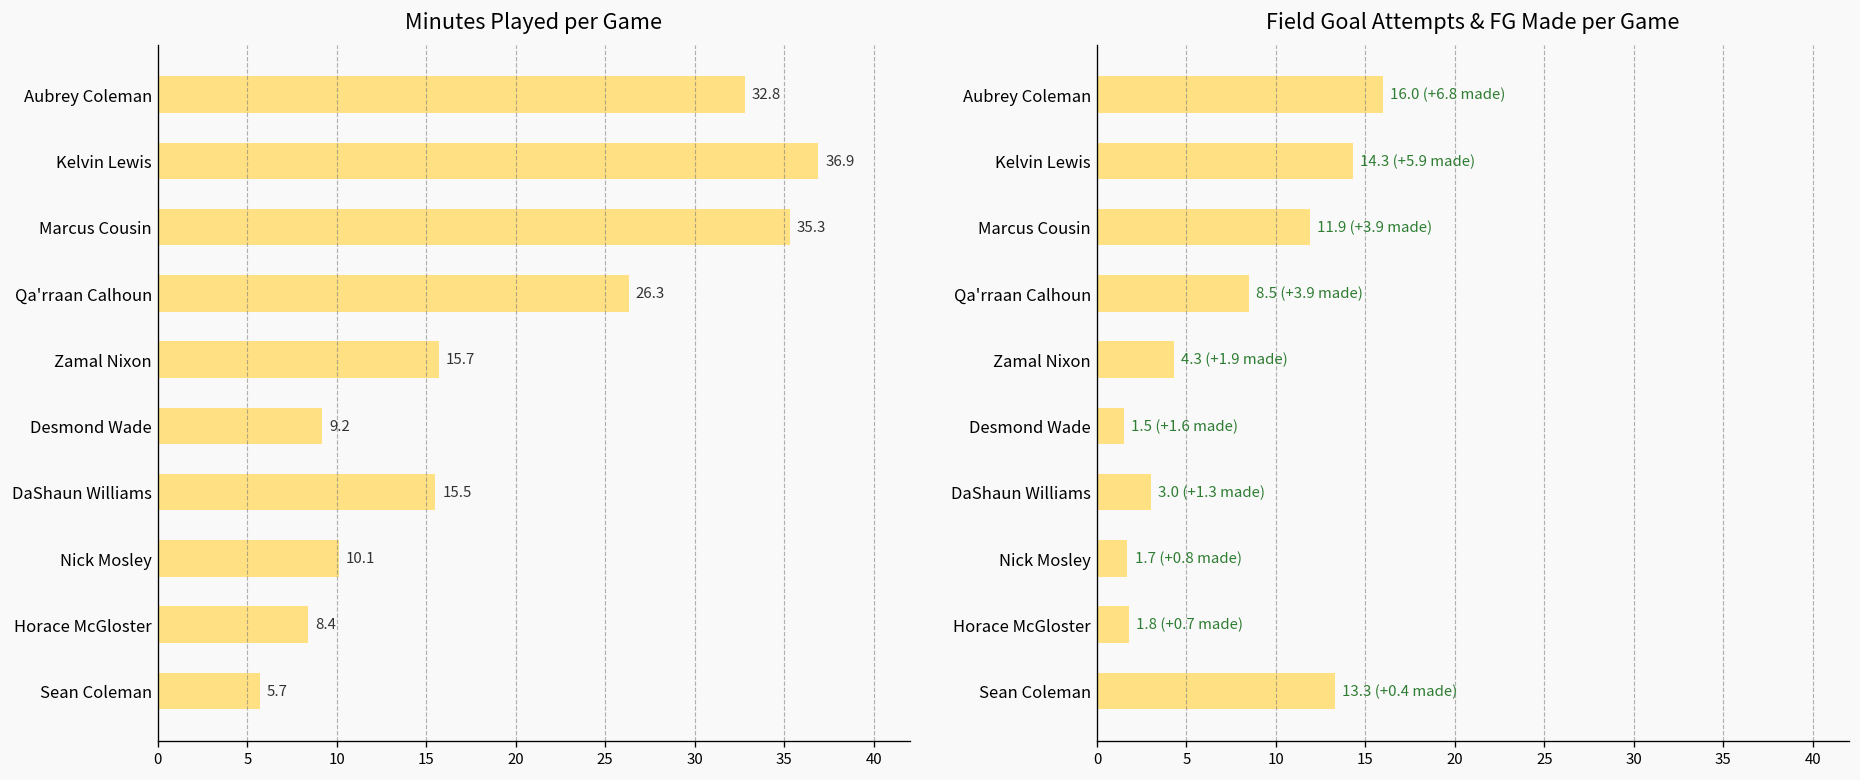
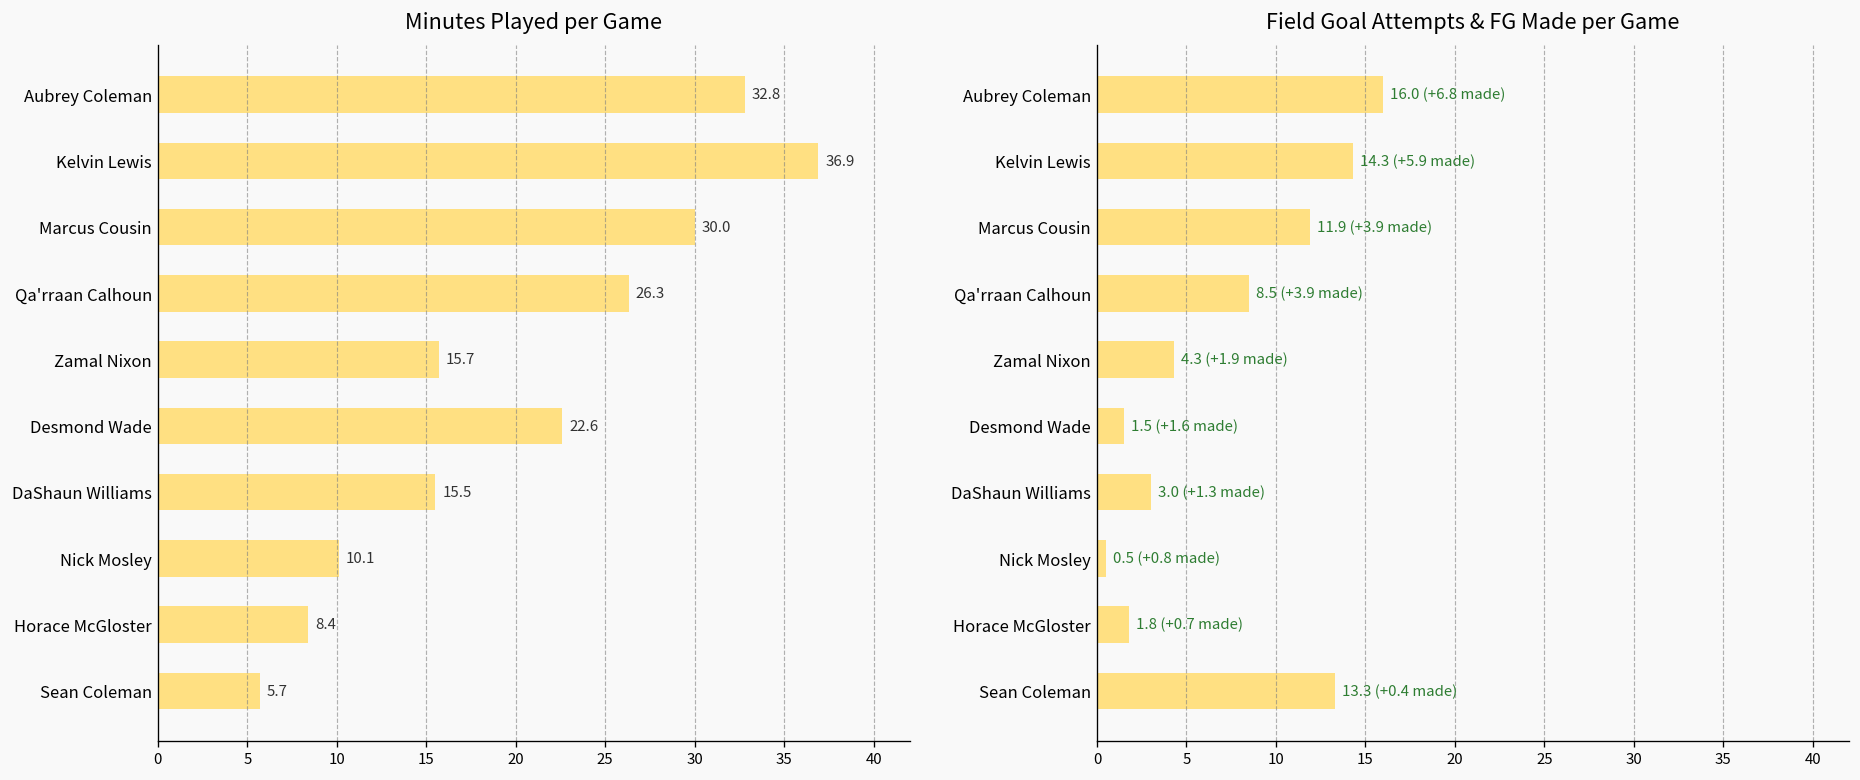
  {
    "Minutes Played per Game": {
      "Aubrey Coleman": 32.8,
      "Kelvin Lewis": 36.9,
-     "Marcus Cousin": 35.3,
+     "Marcus Cousin": 30.0,
      "Qa'rraan Calhoun": 26.3,
      "Zamal Nixon": 15.7,
-     "Desmond Wade": 9.2,
+     "Desmond Wade": 22.6,
      "DaShaun Williams": 15.5,
      "Nick Mosley": 10.1,
      "Horace McGloster": 8.4,
      "Sean Coleman": 5.7
    },
    "Field Goal Attempts & FG Made per Game": {
      "Aubrey Coleman": 16.0,
      "Kelvin Lewis": 14.3,
      "Marcus Cousin": 11.9,
      "Qa'rraan Calhoun": 8.5,
      "Zamal Nixon": 4.3,
      "Desmond Wade": 1.5,
      "DaShaun Williams": 3.0,
-     "Nick Mosley": 1.7,
+     "Nick Mosley": 0.5,
      "Horace McGloster": 1.8,
      "Sean Coleman": 13.3
    }
  }
